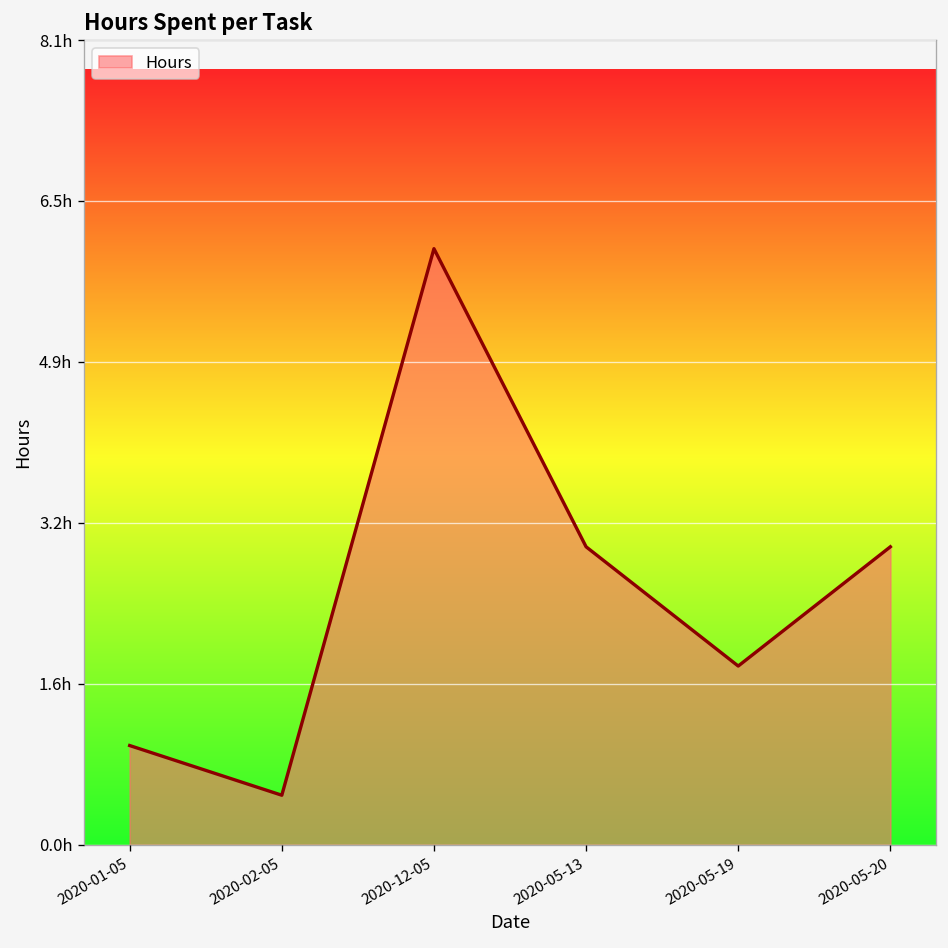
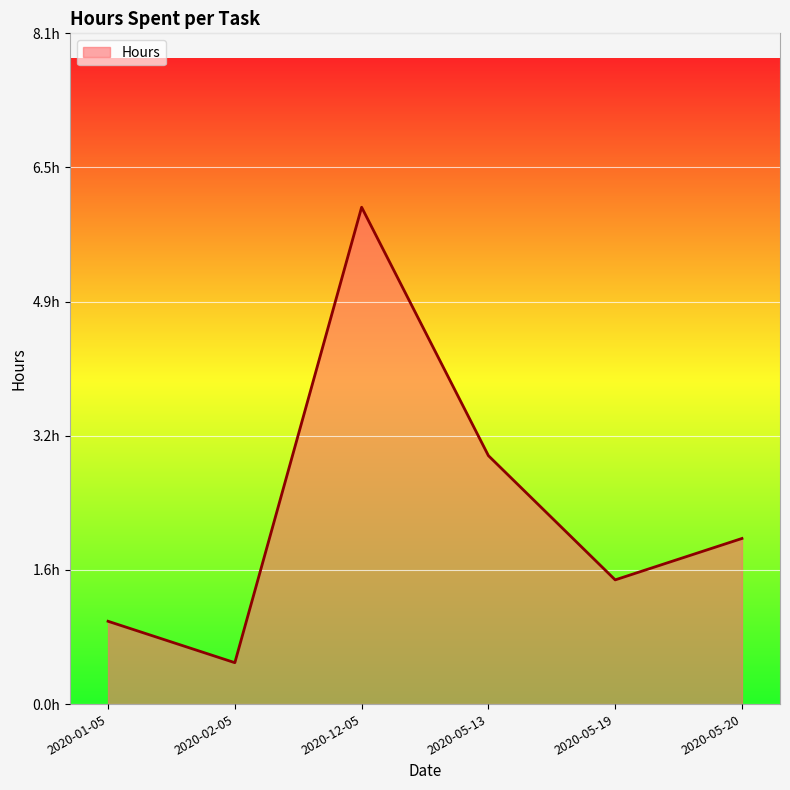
  {
    "2020-01-05": "1.0h",
    "2020-02-05": "0.5h",
    "2020-12-05": "6.0h",
    "2020-05-13": "3.0h",
-   "2020-05-19": "1.8h",
-   "2020-05-20": "3h"
+   "2020-05-19": "1.5h",
+   "2020-05-20": "2h"
  }
